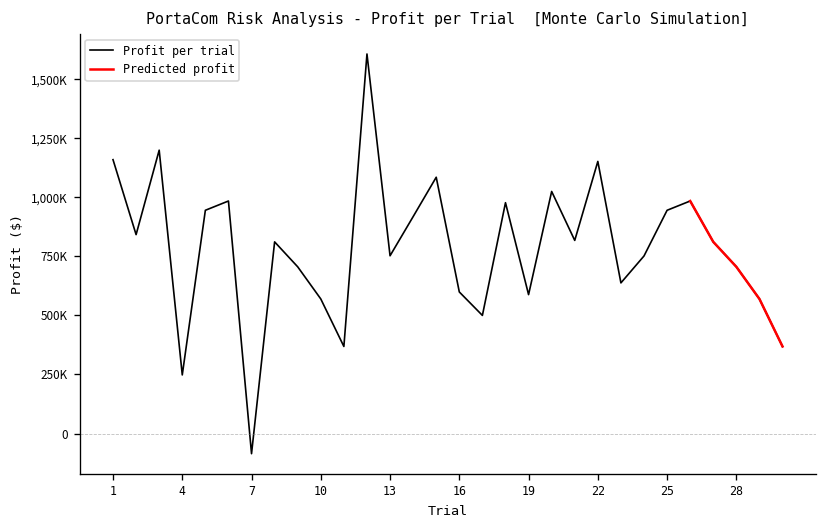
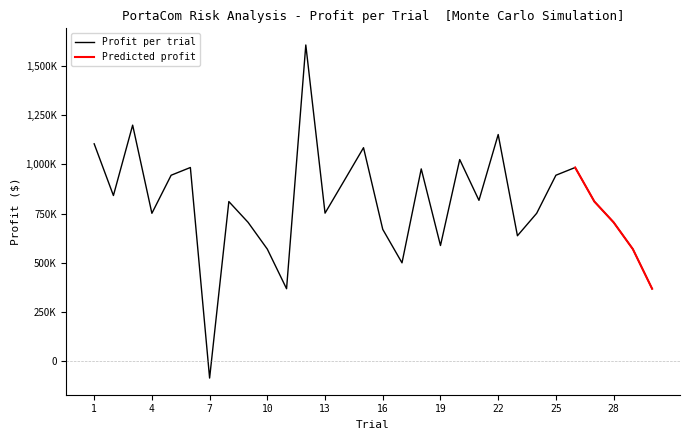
  {
    "Profit per trial": {
-     "1": "1,160,000",
-     "4": "250,000",
+     "1": "1,100,000",
+     "4": "750,000",
      "7": "-90,000",
      "10": "570,000",
      "13": "750,000",
-     "16": "600,000",
+     "16": "670,000",
      "19": "590,000",
      "22": "1,150,000",
      "25": "940,000"
    }
  }
